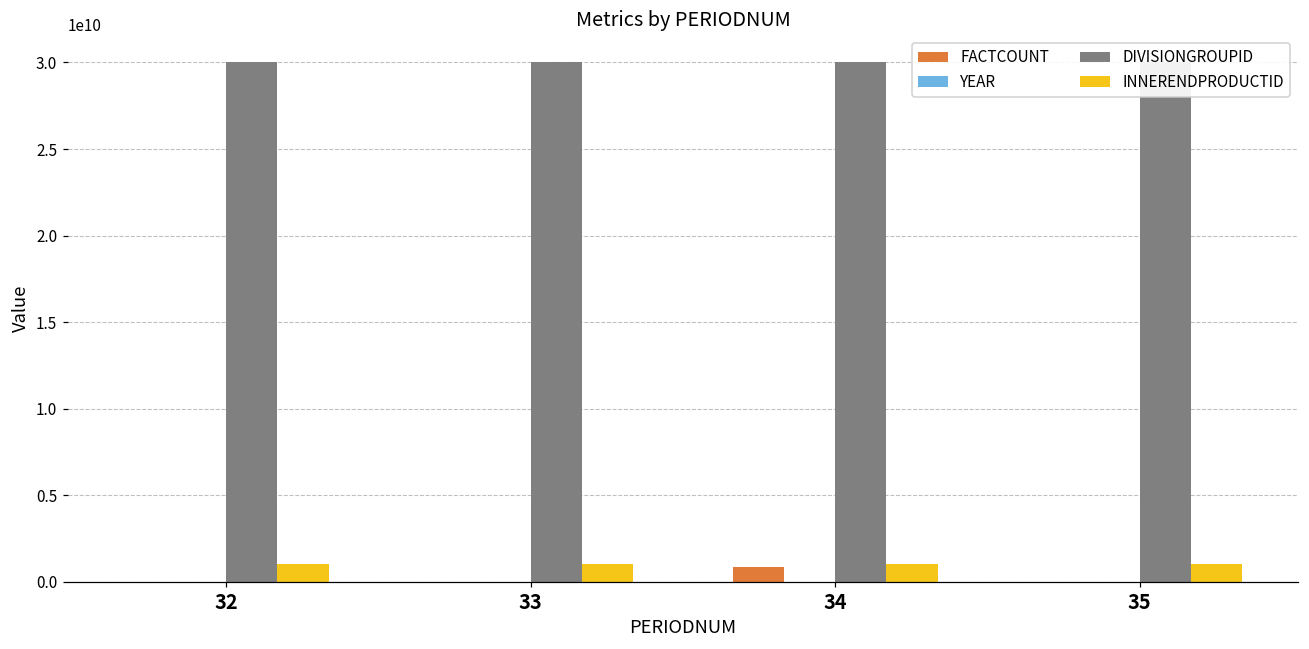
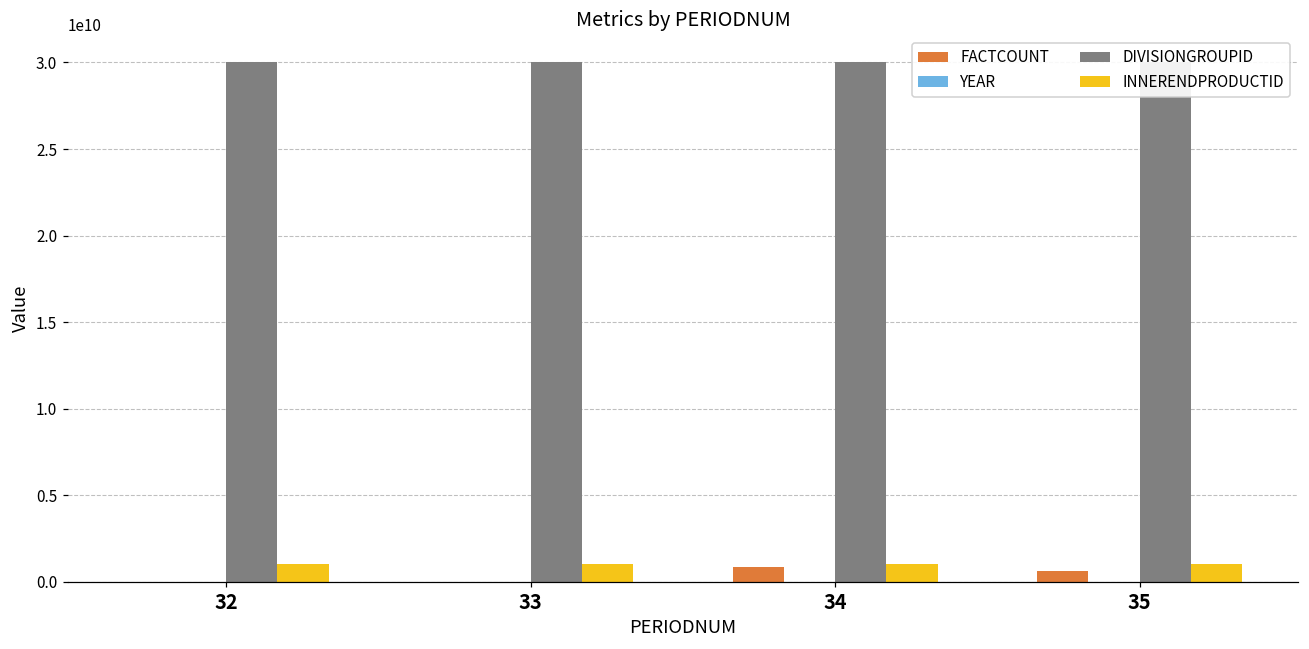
  {
    "FACTCOUNT": {
      "34": 800000000,
-     "35": 0
+     "35": 600000000
    },
    "DIVISIONGROUPID": {
      "32": 30100000000,
      "33": 30100000000,
      "34": 30100000000
    },
    "INNERENDPRODUCTID": {
      "32": 1000000000,
      "33": 1000000000,
      "34": 1000000000,
      "35": 1000000000
    }
  }
